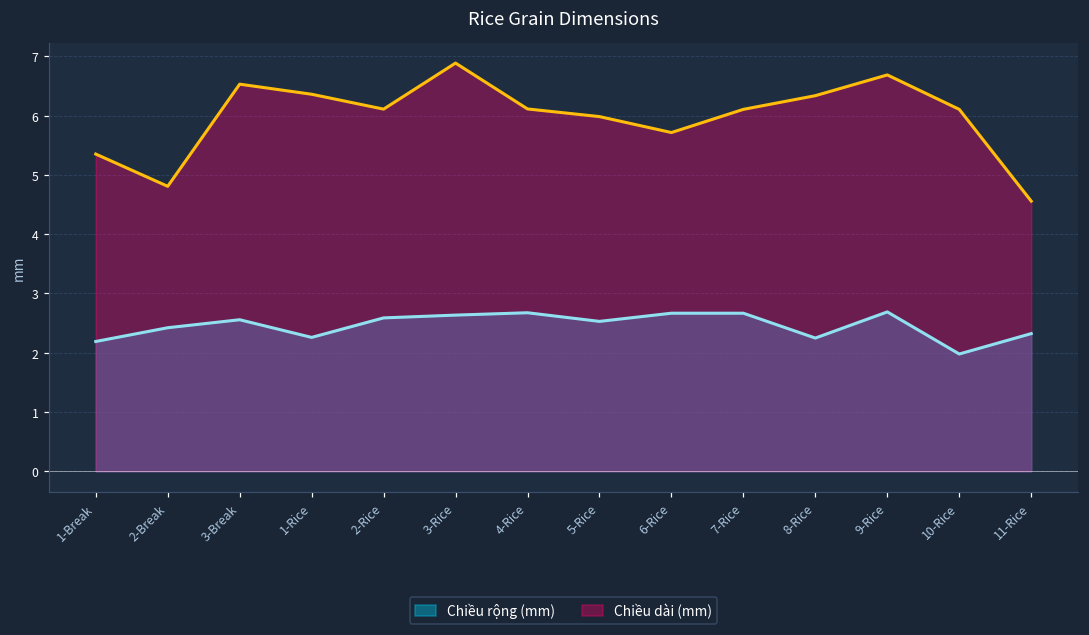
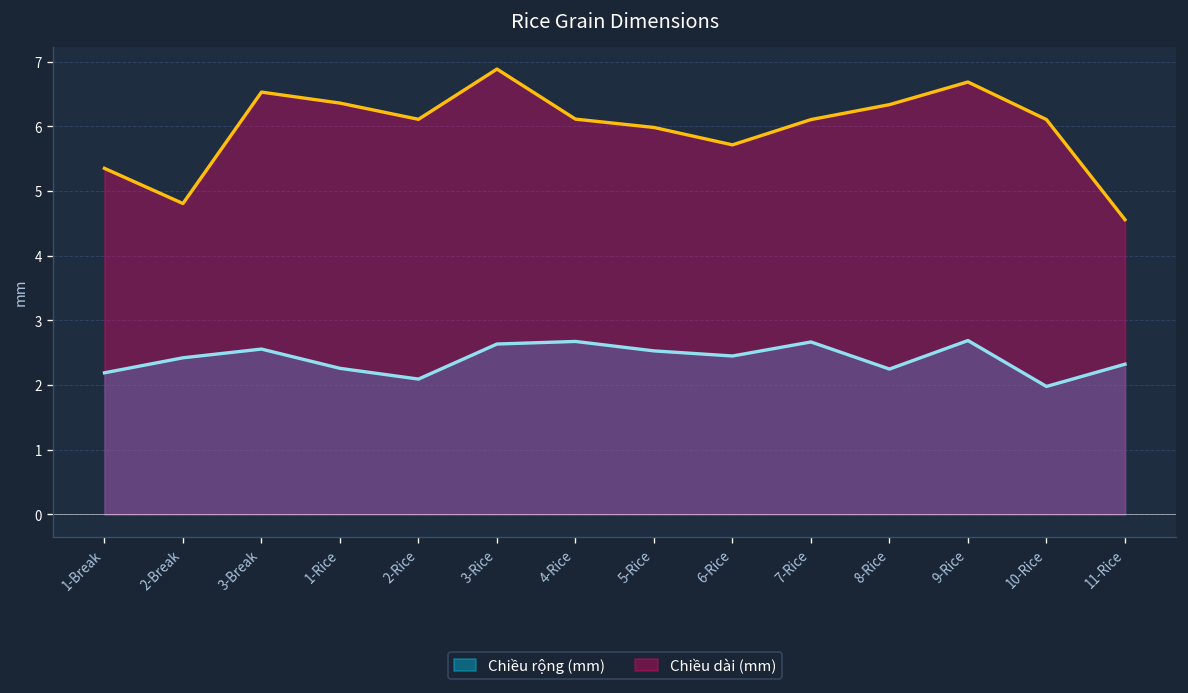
  {
    "Chiều rộng (mm)": {
      "1-Break": 2.2,
      "2-Break": 2.4,
      "3-Break": 2.6,
      "1-Rice": 2.3,
-     "2-Rice": 2.6,
+     "2-Rice": 2.1,
      "3-Rice": 2.6,
      "4-Rice": 2.7,
      "5-Rice": 2.5,
-     "6-Rice": 2.7,
+     "6-Rice": 2.4,
      "7-Rice": 2.7,
      "8-Rice": 2.2,
      "9-Rice": 2.7,
      "10-Rice": 2.0,
      "11-Rice": 2.3
    },
    "Chiều dài (mm)": {
      "1-Break": 5.4,
      "2-Break": 4.8,
      "3-Break": 6.5,
      "1-Rice": 6.4,
      "2-Rice": 6.1,
      "3-Rice": 6.9,
      "4-Rice": 6.1,
      "5-Rice": 6.0,
      "6-Rice": 5.7,
      "7-Rice": 6.1,
      "8-Rice": 6.3,
      "9-Rice": 6.7,
      "10-Rice": 6.1,
      "11-Rice": 4.6
    }
  }
